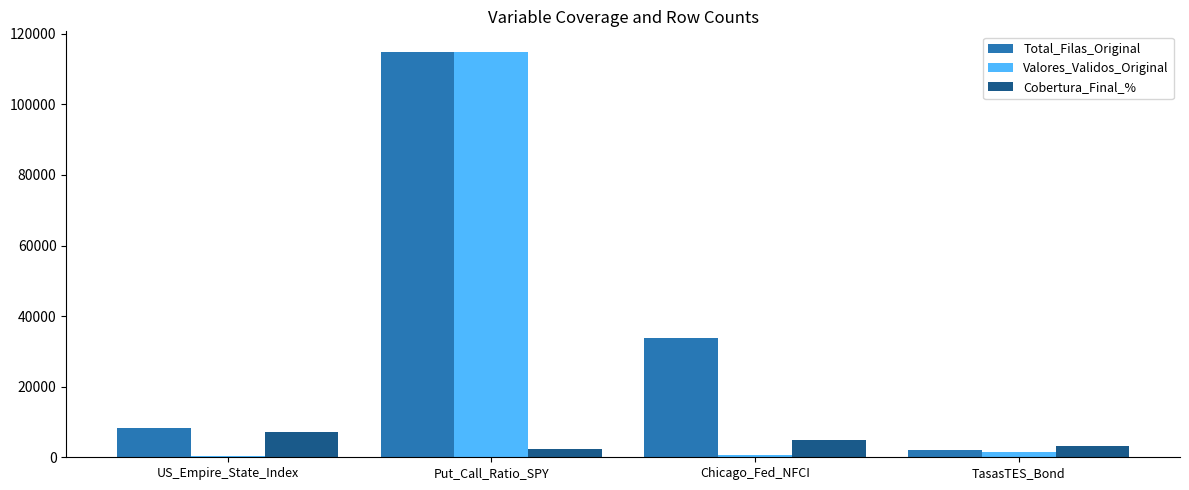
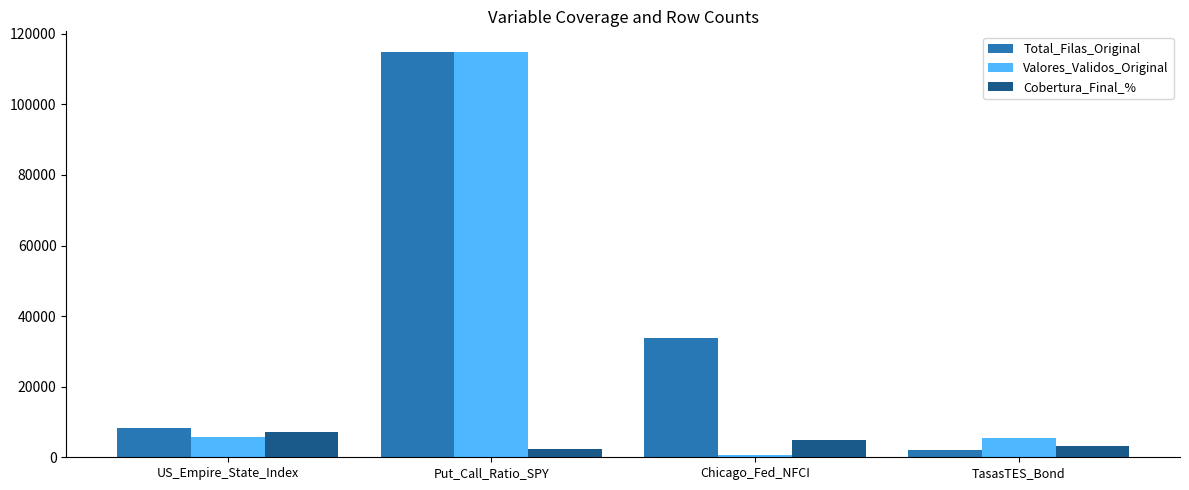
  {
    "Valores_Validos_Original": {
-     "US_Empire_State_Index": 0,
+     "US_Empire_State_Index": 6000,
      "Put_Call_Ratio_SPY": 115000,
-     "TasasTES_Bond": 1000
+     "TasasTES_Bond": 5000
    }
  }
